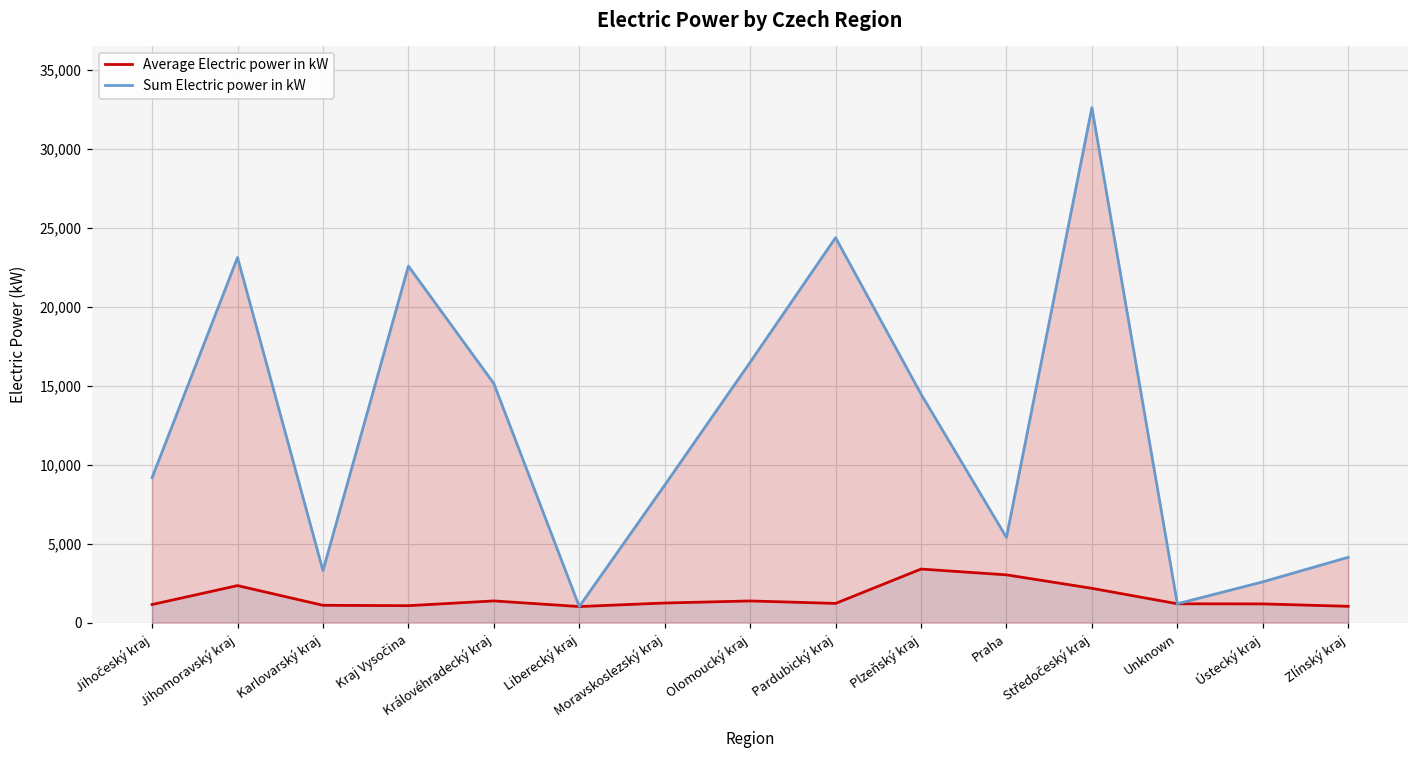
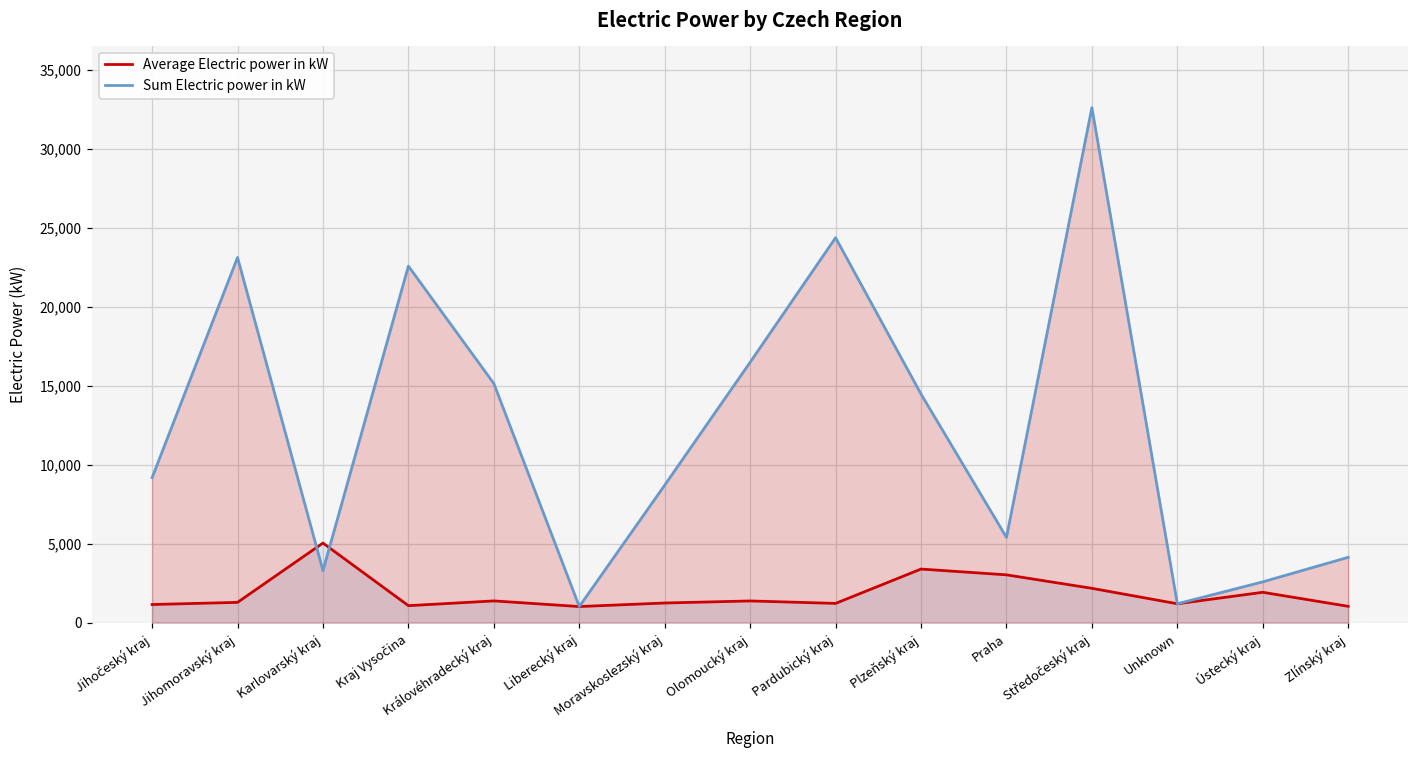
  {
    "Average Electric power in kW": {
      "Jihočeský kraj": "1,100",
-     "Jihomoravský kraj": "2,300",
-     "Karlovarský kraj": "1,100",
+     "Jihomoravský kraj": "1,300",
+     "Karlovarský kraj": "5,000",
      "Kraj Vysočina": "1,100",
      "Královéhradecký kraj": "1,400",
      "Moravskoslezský kraj": "1,200",
      "Olomoucký kraj": "1,400",
      "Pardubický kraj": "1,200",
      "Plzeňský kraj": "3,400",
      "Praha": "3,000",
      "Středočeský kraj": "2,200",
-     "Ústecký kraj": "1,200",
+     "Ústecký kraj": "1,900",
      "Zlínský kraj": "1,000"
    },
    "Sum Electric power in kW": {
      "Jihočeský kraj": "9,200",
      "Jihomoravský kraj": "23,100",
      "Karlovarský kraj": "3,300",
      "Kraj Vysočina": "22,600",
      "Královéhradecký kraj": "15,100",
      "Moravskoslezský kraj": "8,700",
      "Olomoucký kraj": "16,500",
      "Pardubický kraj": "24,400",
      "Plzeňský kraj": "14,500",
      "Praha": "5,400",
      "Středočeský kraj": "32,600",
      "Ústecký kraj": "2,600",
      "Zlínský kraj": "4,100"
    }
  }
